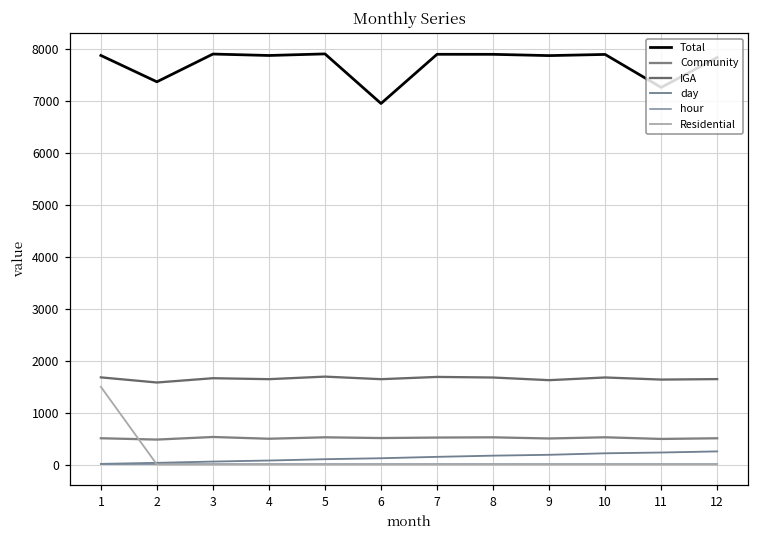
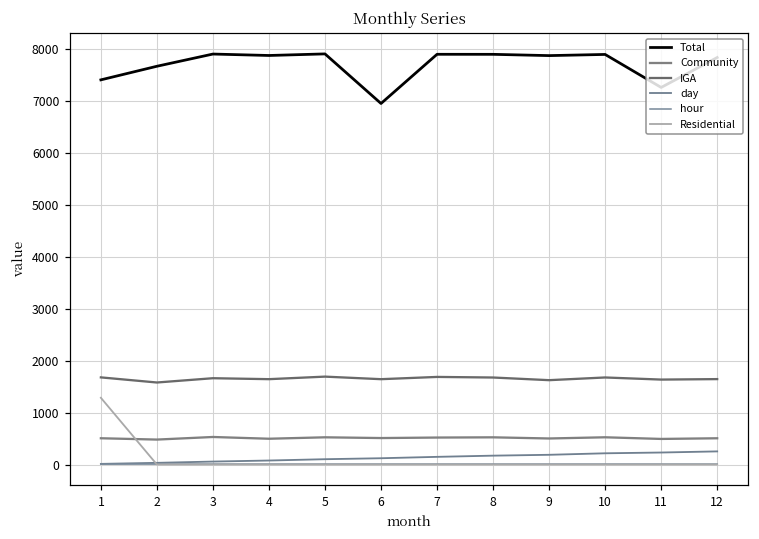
  {
    "Total": {
-     "1": 7900,
-     "2": 7400,
+     "1": 7400,
+     "2": 7700,
      "3": 7900,
      "4": 7900,
      "5": 7900,
      "6": 6900,
      "7": 7900,
      "8": 7900,
      "9": 7900,
      "10": 7900
    },
    "Residential": {
-     "1": 1500
+     "1": 1300
    }
  }
